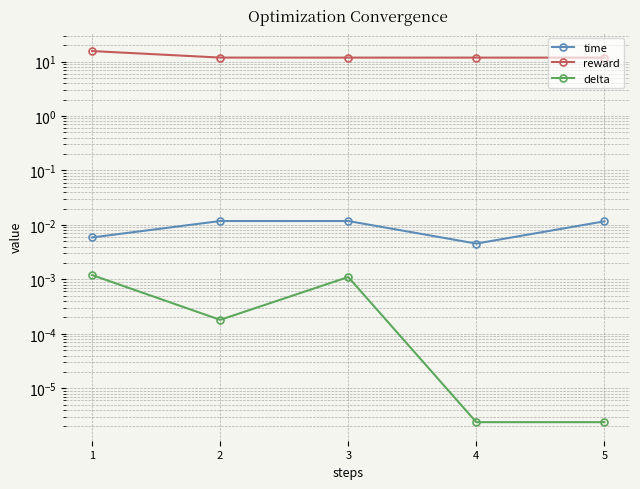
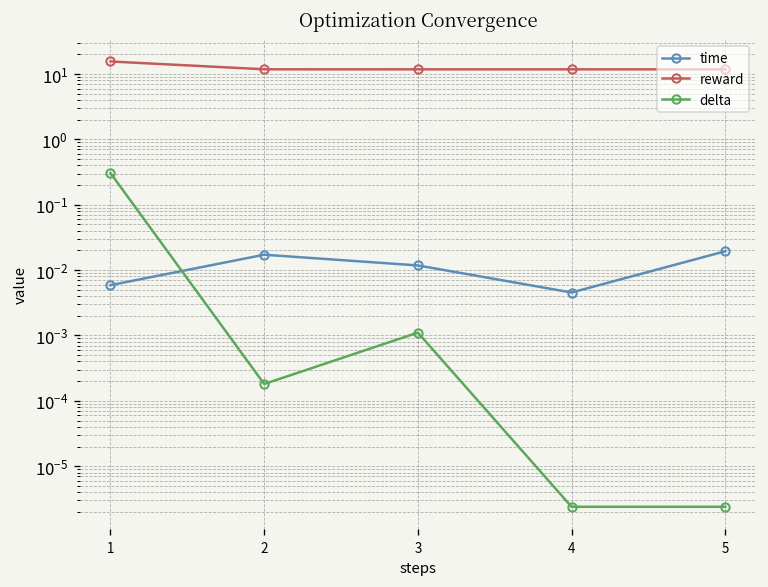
  {
    "time": {
      "1": 0.006,
-     "2": 0.012,
+     "2": 0.017,
      "3": 0.012,
      "4": 0.005,
-     "5": 0.012
+     "5": 0.019
    },
    "reward": {
      "1": 16,
      "2": 12,
      "3": 12,
      "4": 12
    },
    "delta": {
-     "1": 0.0012,
+     "1": 0.3,
      "2": 0.00018,
      "3": 0.0011,
      "4": 0.000002,
      "5": 0.000002
    }
  }
